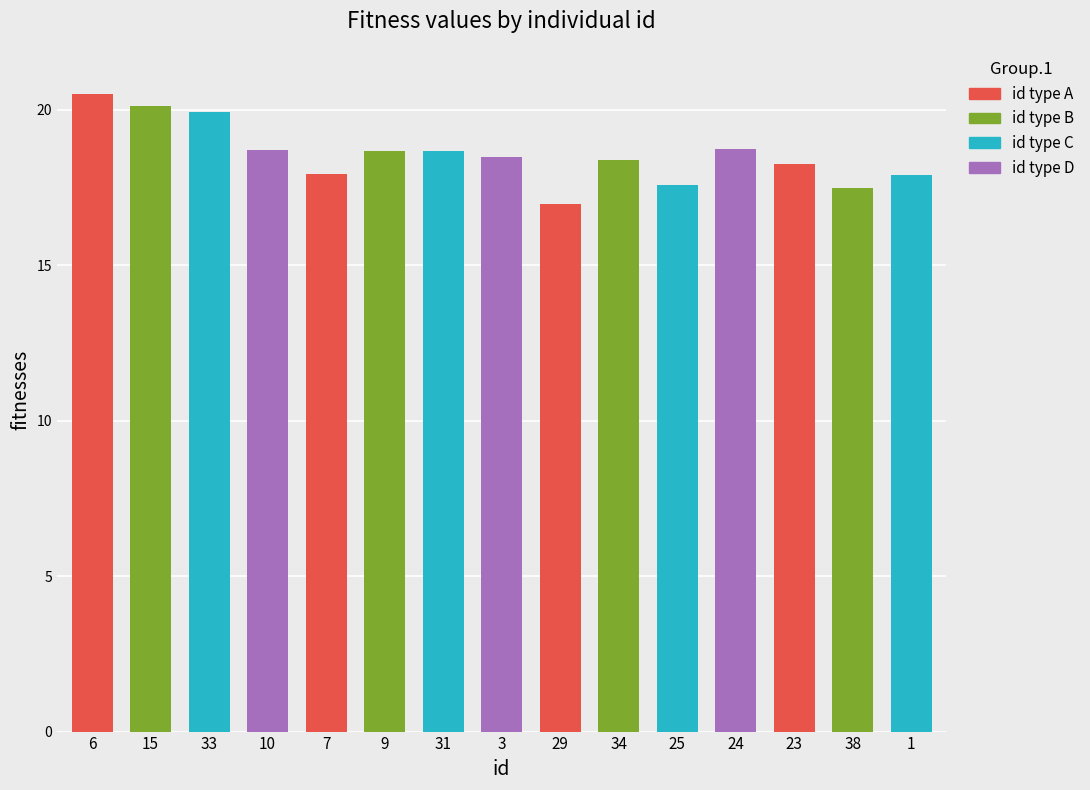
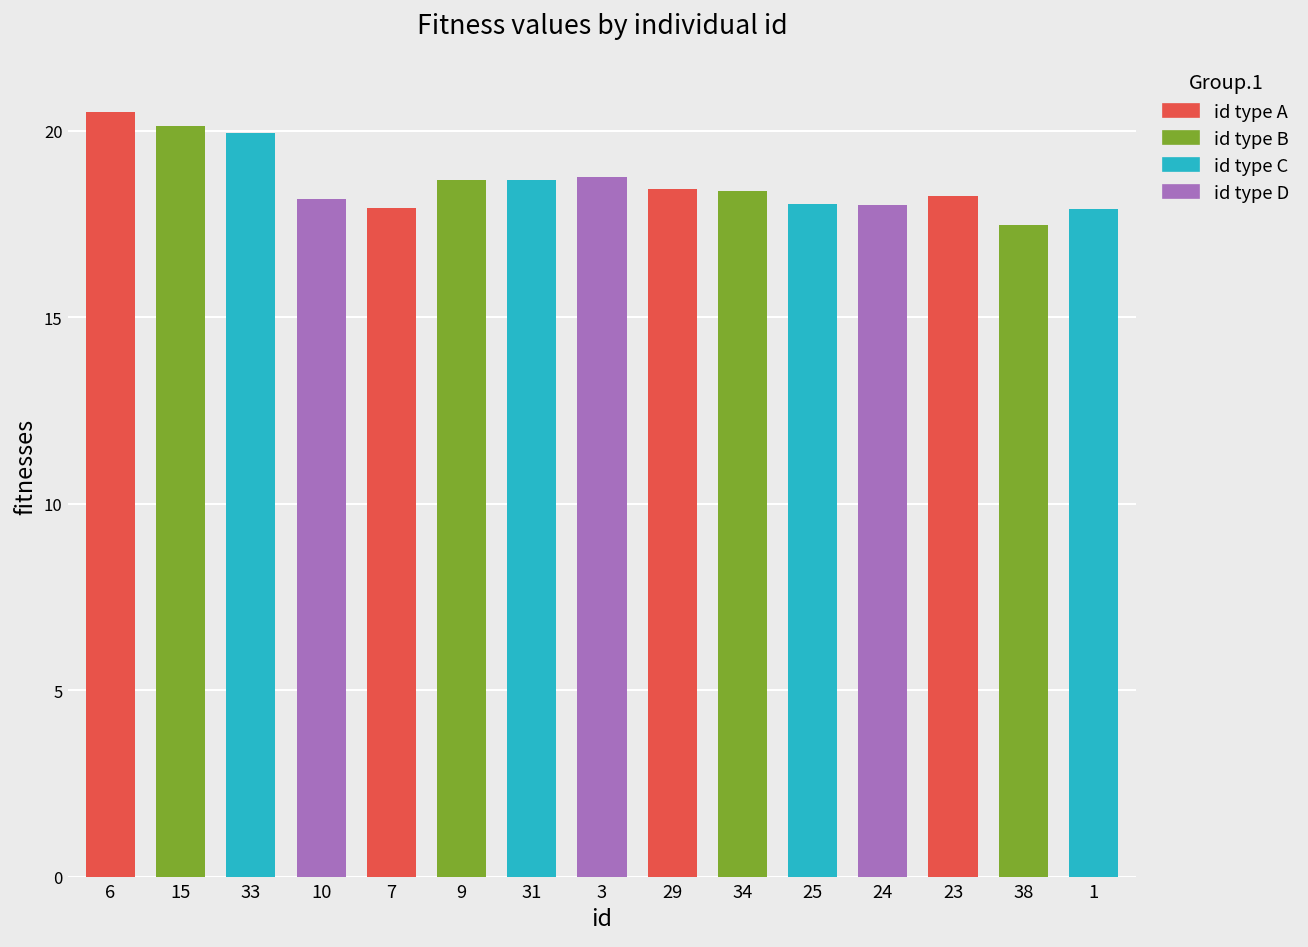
  {
    "6": 20.5,
    "15": 20.1,
    "33": 19.9,
-   "10": 18.7,
+   "10": 18.2,
    "7": 17.9,
    "9": 18.7,
    "31": 18.7,
-   "3": 18.5,
-   "29": 17.0,
+   "3": 18.7,
+   "29": 18.4,
    "34": 18.4,
-   "25": 17.6,
-   "24": 18.7,
+   "25": 18.0,
+   "24": 18.0,
    "23": 18.2,
    "38": 17.5,
    "1": 17.9
  }
